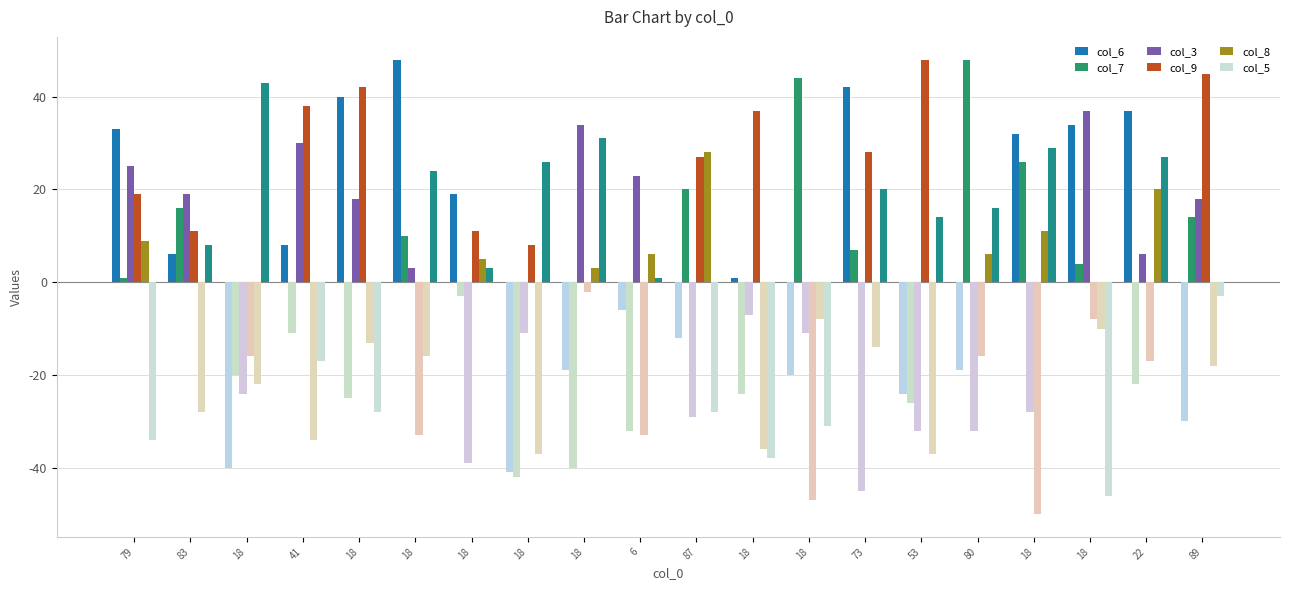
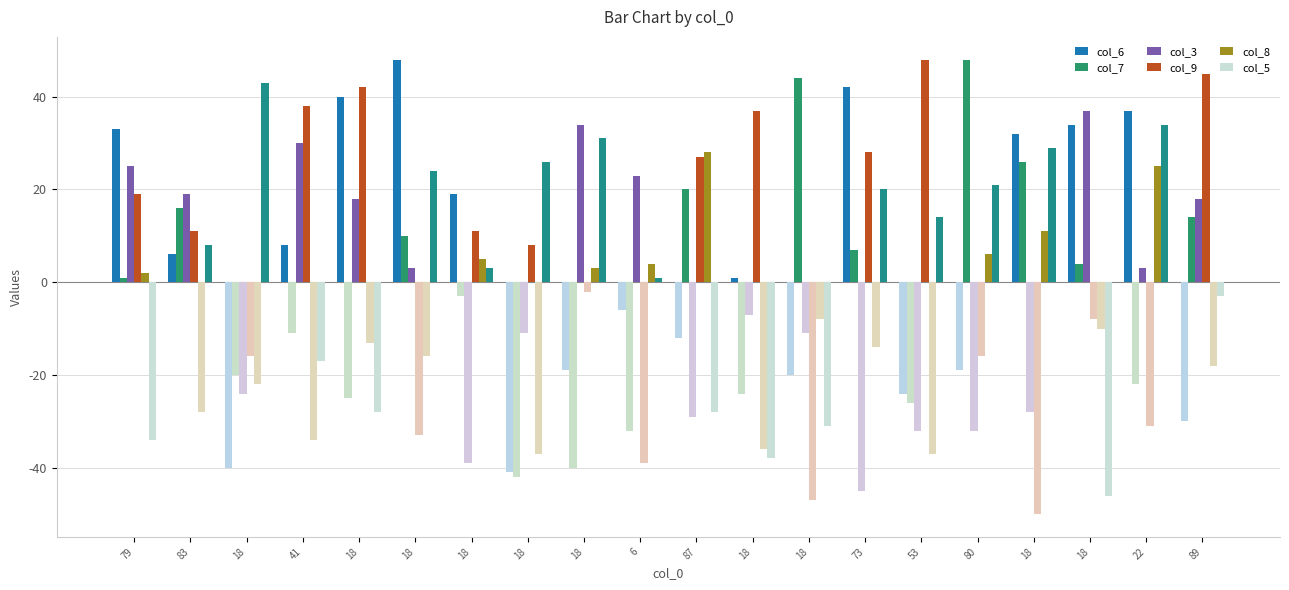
  {
    "col_6": {
      "79": 33,
      "83": 6,
      "41": 8,
      "6": -6,
      "87": -12,
      "73": 42,
      "53": -24,
      "80": -19,
      "22": 37,
      "89": -30
    },
    "col_7": {
      "79": 1,
      "83": 16,
      "41": -11,
      "6": -32,
      "87": 20,
      "73": 7,
      "53": -26,
      "80": 48,
      "22": -22,
      "89": 14
    },
    "col_3": {
      "79": 25,
      "83": 19,
      "41": 30,
      "6": 23,
      "87": -29,
      "73": -45,
      "53": -32,
      "80": -32,
-     "22": 6,
+     "22": 3,
      "89": 18
    },
    "col_9": {
      "79": 19,
      "83": 11,
      "41": 38,
-     "6": -33,
+     "6": -39,
      "87": 27,
      "73": 28,
      "53": 48,
      "80": -16,
-     "22": -17,
+     "22": -31,
      "89": 45
    },
    "col_8": {
-     "79": 9,
+     "79": 2,
      "83": -28,
      "41": -34,
-     "6": 6,
+     "6": 4,
      "87": 28,
      "73": -14,
      "53": -37,
      "80": 6,
-     "22": 20,
+     "22": 25,
      "89": -18
    },
    "col_5": {
      "79": -34,
      "83": 8,
      "41": -17,
      "6": 1,
      "87": -28,
      "73": 20,
      "53": 14,
-     "80": 16,
-     "22": 27,
+     "80": 21,
+     "22": 34,
      "89": -3
    }
  }
